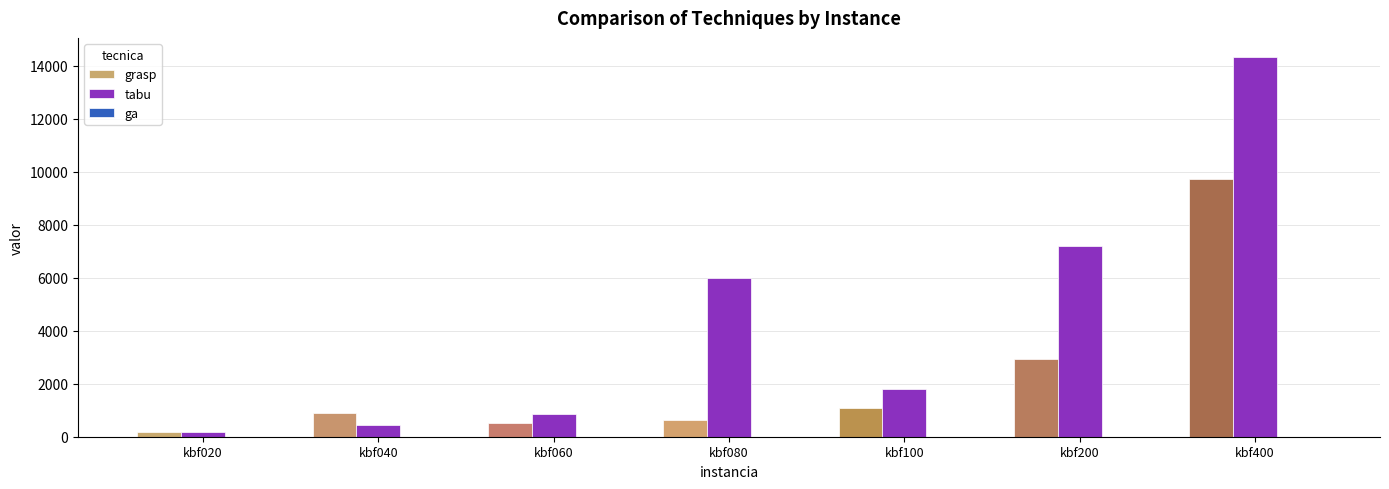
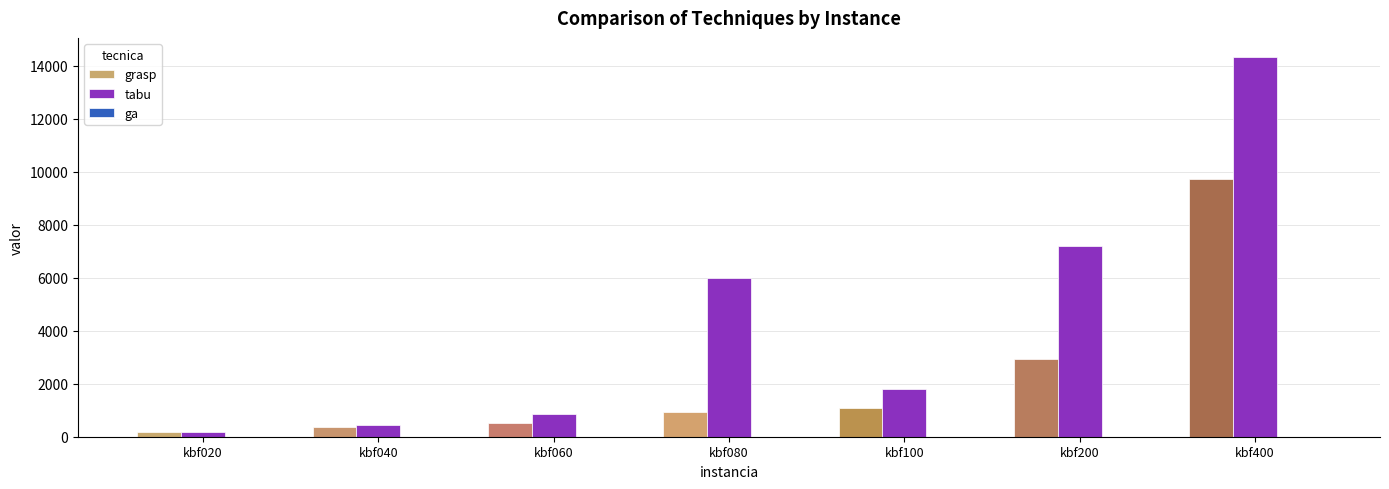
  {
    "grasp": {
      "kbf020": 200,
-     "kbf040": 900,
+     "kbf040": 400,
      "kbf060": 500,
-     "kbf080": 600,
+     "kbf080": 900,
      "kbf100": 1100,
      "kbf200": 2900,
      "kbf400": 9700
    },
    "tabu": {
      "kbf020": 200,
      "kbf040": 400,
      "kbf060": 800,
      "kbf080": 6000,
      "kbf100": 1800,
      "kbf200": 7200,
      "kbf400": 14300
    }
  }
